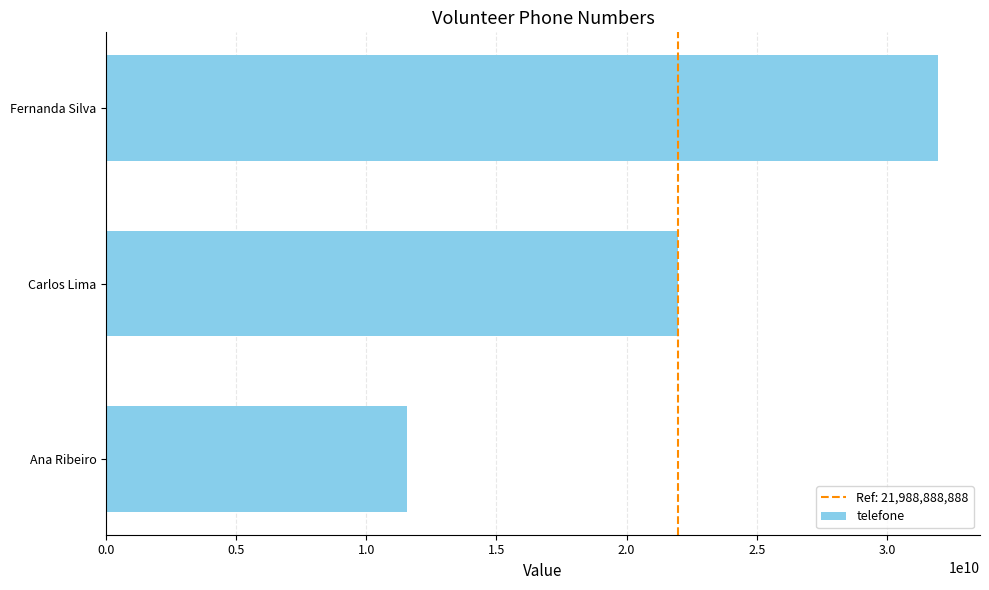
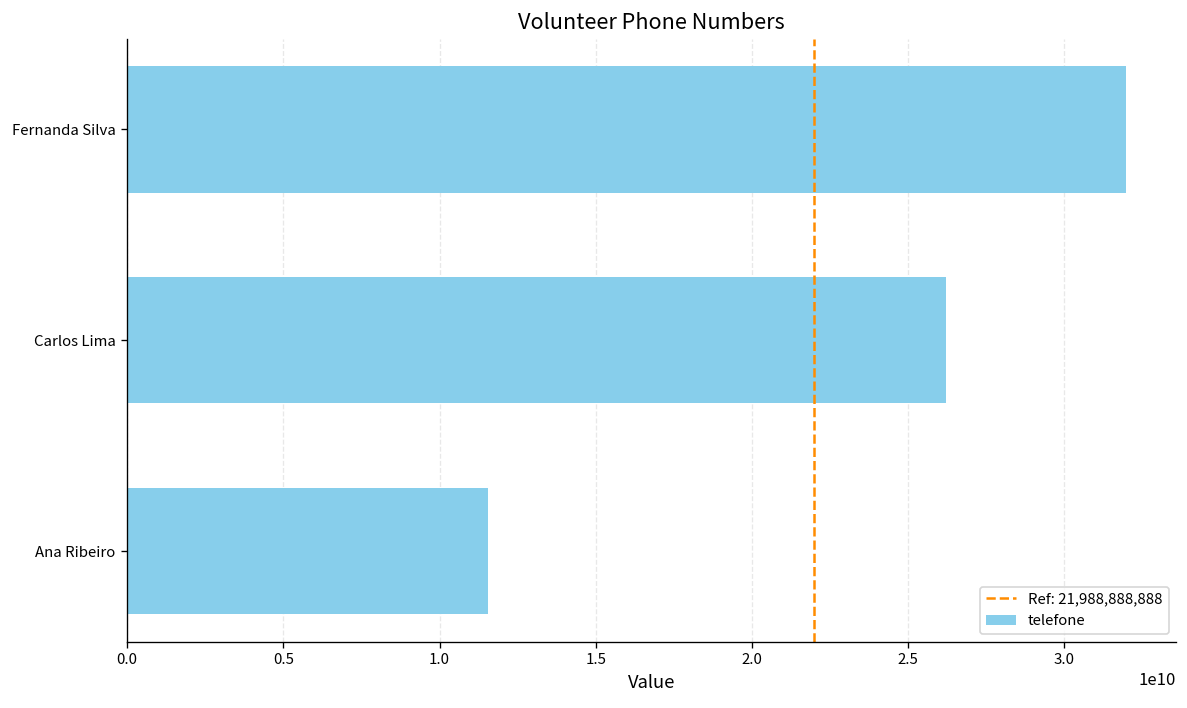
  {
    "Fernanda Silva": 32000000000,
-   "Carlos Lima": 22000000000,
+   "Carlos Lima": 26200000000,
    "Ana Ribeiro": 11600000000
  }
